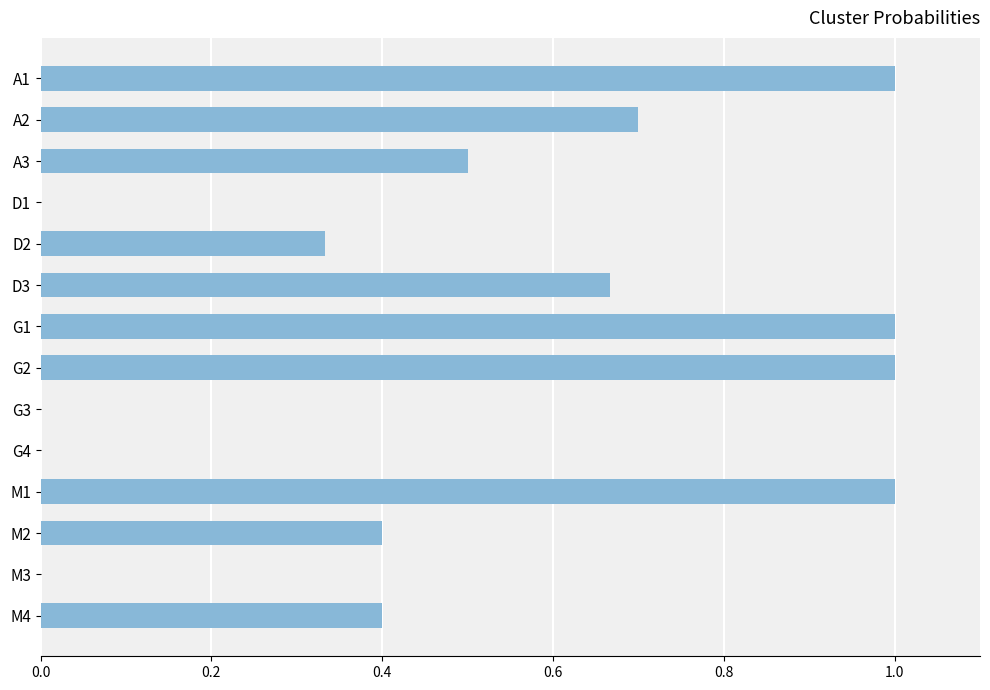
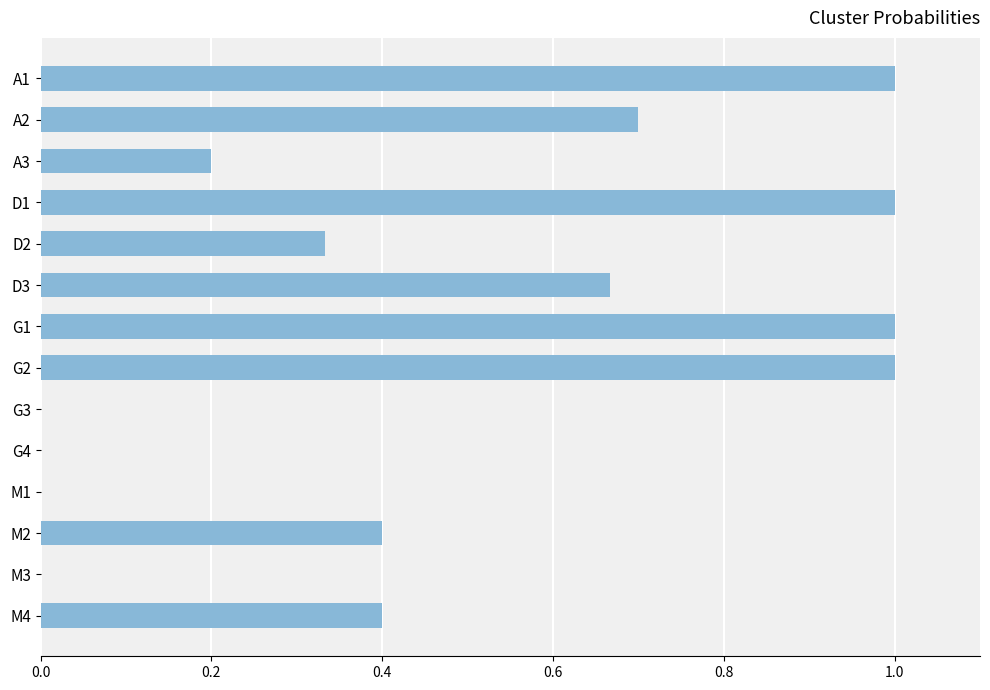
  {
    "A1": 1.0,
    "A2": 0.7,
-   "A3": 0.5,
-   "D1": 0,
+   "A3": 0.2,
+   "D1": 1,
    "D2": 0.33,
    "D3": 0.67,
    "G1": 1.0,
    "G2": 1.0,
    "G3": 0.0,
    "G4": 0.0,
-   "M1": 1,
+   "M1": 0,
    "M2": 0.4,
    "M3": 0.0,
    "M4": 0.4
  }
